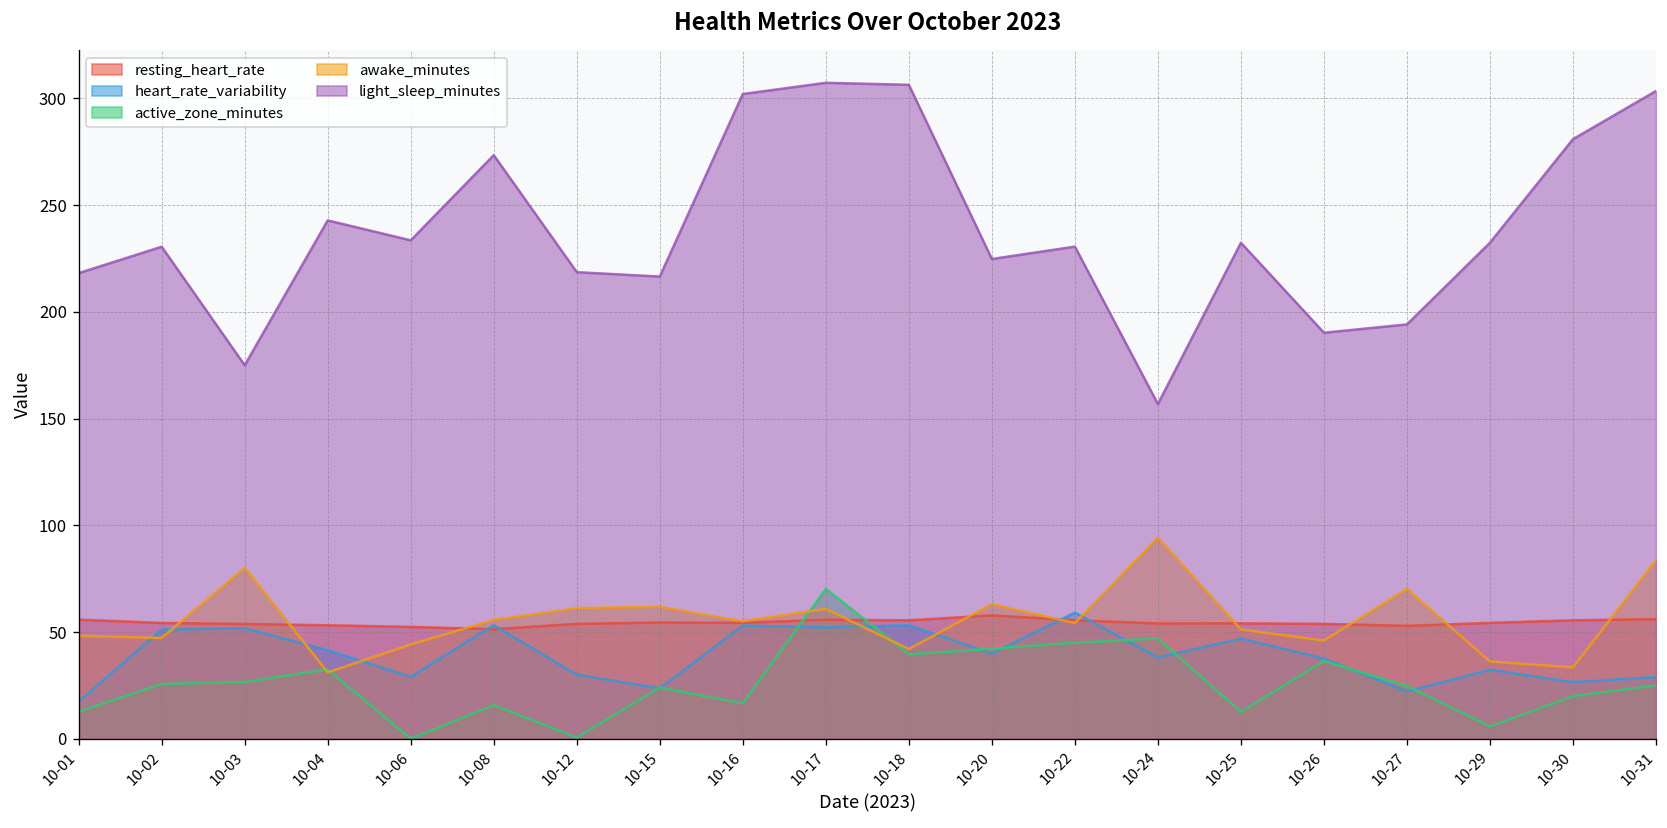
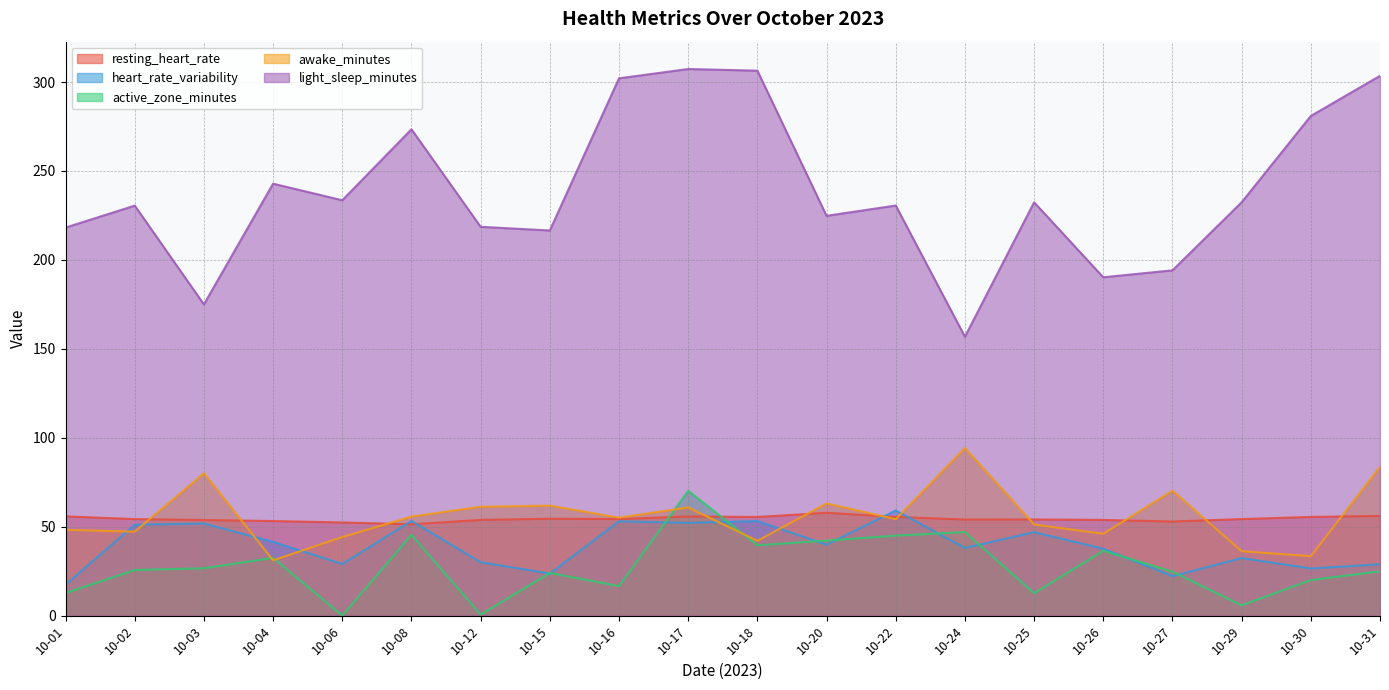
  {
    "resting_heart_rate": {
      "10-01": 56,
      "10-02": 54,
      "10-03": 54,
      "10-04": 53,
      "10-06": 52,
      "10-08": 51,
      "10-12": 54,
      "10-15": 54,
      "10-17": 56,
      "10-18": 55,
      "10-20": 58,
      "10-24": 54,
      "10-25": 54,
      "10-26": 54,
      "10-27": 53,
      "10-29": 54,
      "10-30": 56,
      "10-31": 56
    },
    "heart_rate_variability": {
      "10-01": 17,
      "10-02": 51,
      "10-03": 52,
      "10-04": 41,
      "10-06": 29,
      "10-08": 53,
      "10-12": 30,
      "10-17": 52,
      "10-18": 53,
      "10-20": 40,
      "10-22": 59,
      "10-24": 38,
      "10-25": 47,
      "10-27": 22,
      "10-29": 32,
      "10-30": 27,
      "10-31": 29
    },
    "active_zone_minutes": {
      "10-01": 13,
      "10-02": 26,
      "10-03": 27,
      "10-06": 0,
-     "10-08": 16,
+     "10-08": 45,
      "10-12": 1,
      "10-16": 17,
      "10-17": 70,
      "10-18": 40,
      "10-20": 42,
      "10-22": 45,
      "10-24": 47,
      "10-25": 13,
      "10-27": 25,
      "10-29": 6,
      "10-30": 20,
      "10-31": 25
    },
    "awake_minutes": {
      "10-01": 48,
      "10-02": 47,
      "10-03": 80,
      "10-06": 44,
      "10-08": 56,
      "10-12": 61,
      "10-15": 62,
      "10-17": 61,
      "10-18": 42,
      "10-20": 63,
      "10-24": 94,
      "10-25": 51,
      "10-26": 46,
      "10-27": 70,
      "10-29": 36,
      "10-30": 33,
      "10-31": 84
    },
    "light_sleep_minutes": {
      "10-01": 218,
      "10-02": 231,
      "10-03": 175,
      "10-04": 243,
      "10-06": 234,
      "10-08": 273,
      "10-12": 219,
      "10-15": 217,
      "10-16": 302,
      "10-17": 307,
      "10-18": 306,
      "10-20": 225,
      "10-22": 231,
      "10-24": 157,
      "10-25": 232,
      "10-26": 190,
      "10-27": 194,
      "10-29": 232,
      "10-30": 281,
      "10-31": 304
    }
  }
